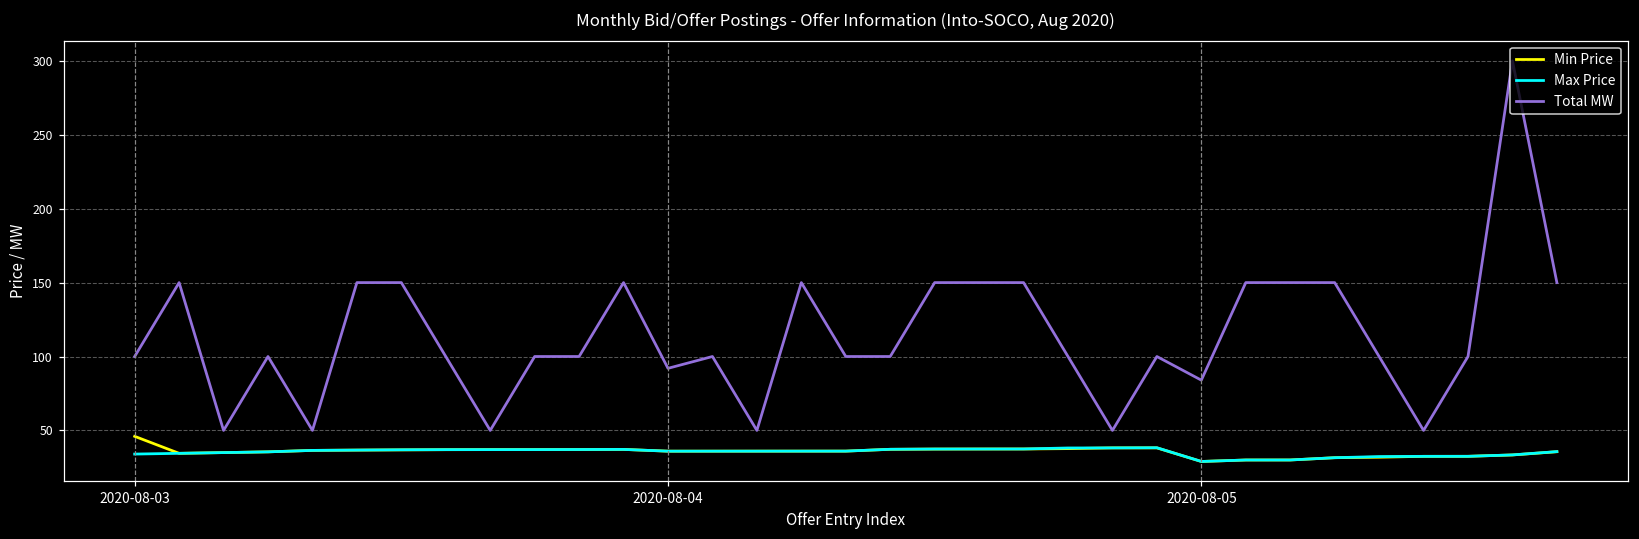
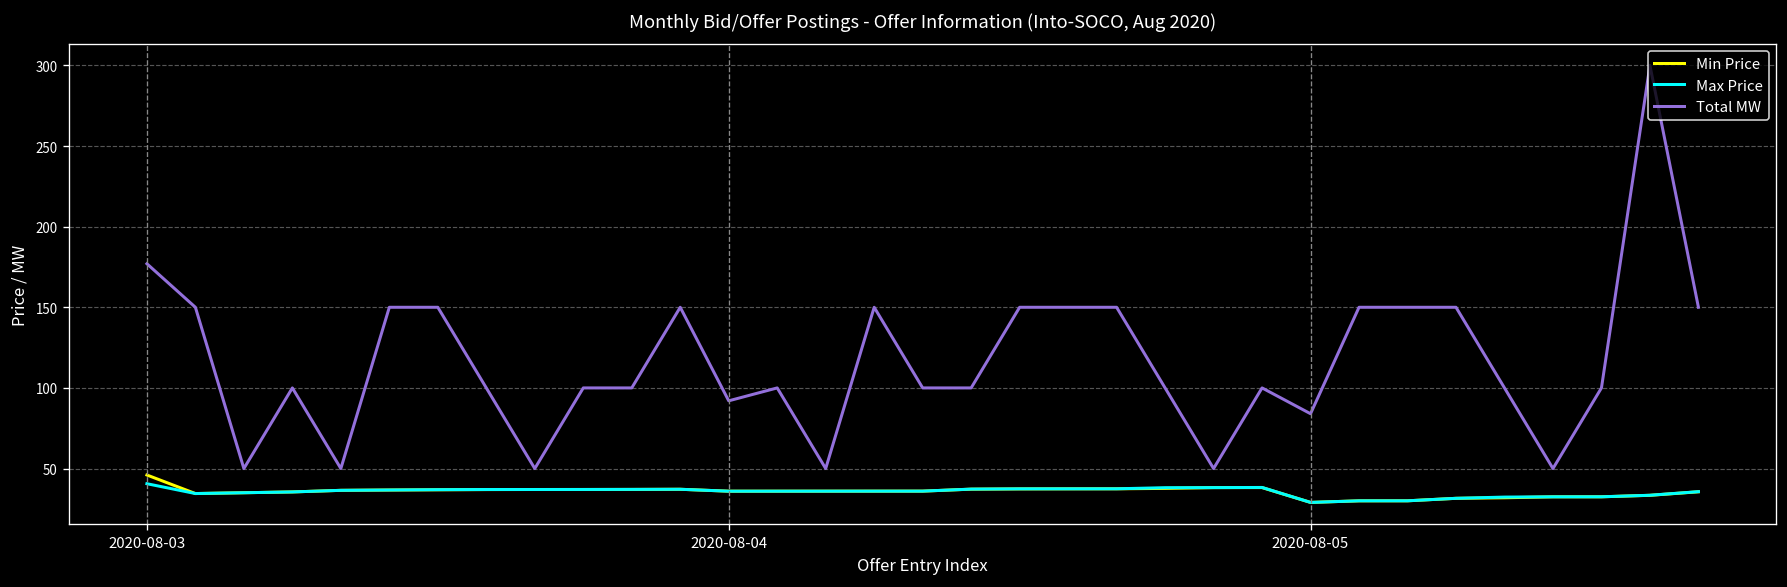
  {
    "Min Price": {
      "2020-08-03": 46
    },
    "Max Price": {
-     "2020-08-03": 34
+     "2020-08-03": 41
    },
    "Total MW": {
-     "2020-08-03": 100,
+     "2020-08-03": 177,
      "2020-08-04": 92,
      "2020-08-05": 84
    }
  }
